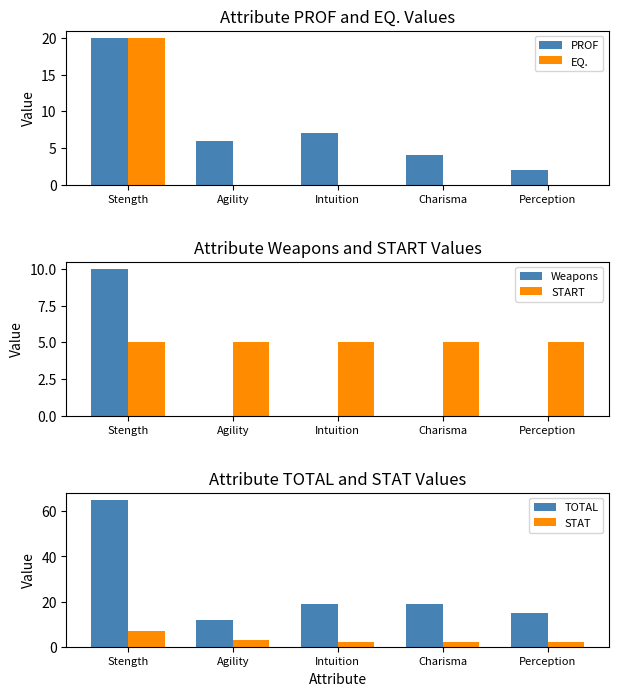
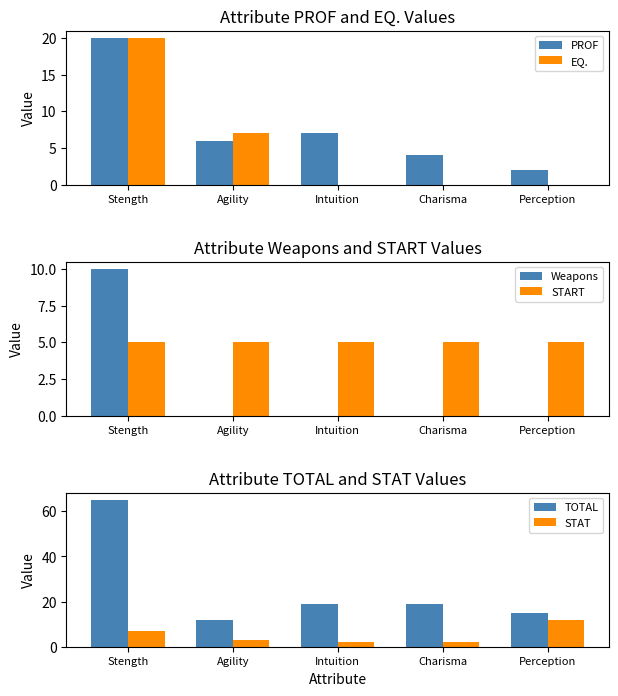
  {
    "Attribute PROF and EQ. Values": {
      "PROF": {
        "Stength": 20,
        "Agility": 6,
        "Intuition": 7,
        "Charisma": 4,
        "Perception": 2
      },
      "EQ.": {
        "Stength": 20,
-       "Agility": 0,
+       "Agility": 7,
        "Intuition": 0,
        "Charisma": 0,
        "Perception": 0
      }
    },
    "Attribute Weapons and START Values": {
      "Weapons": {
        "Stength": 10.0,
        "Agility": 0.0,
        "Intuition": 0.0,
        "Charisma": 0.0,
        "Perception": 0.0
      },
      "START": {
        "Stength": 5.0,
        "Agility": 5.0,
        "Intuition": 5.0,
        "Charisma": 5.0,
        "Perception": 5.0
      }
    },
    "Attribute TOTAL and STAT Values": {
      "TOTAL": {
        "Stength": 65,
        "Agility": 12,
        "Intuition": 19,
        "Charisma": 19,
        "Perception": 15
      },
      "STAT": {
        "Stength": 7,
        "Agility": 3,
        "Intuition": 2,
        "Charisma": 2,
-       "Perception": 2
+       "Perception": 12
      }
    }
  }
